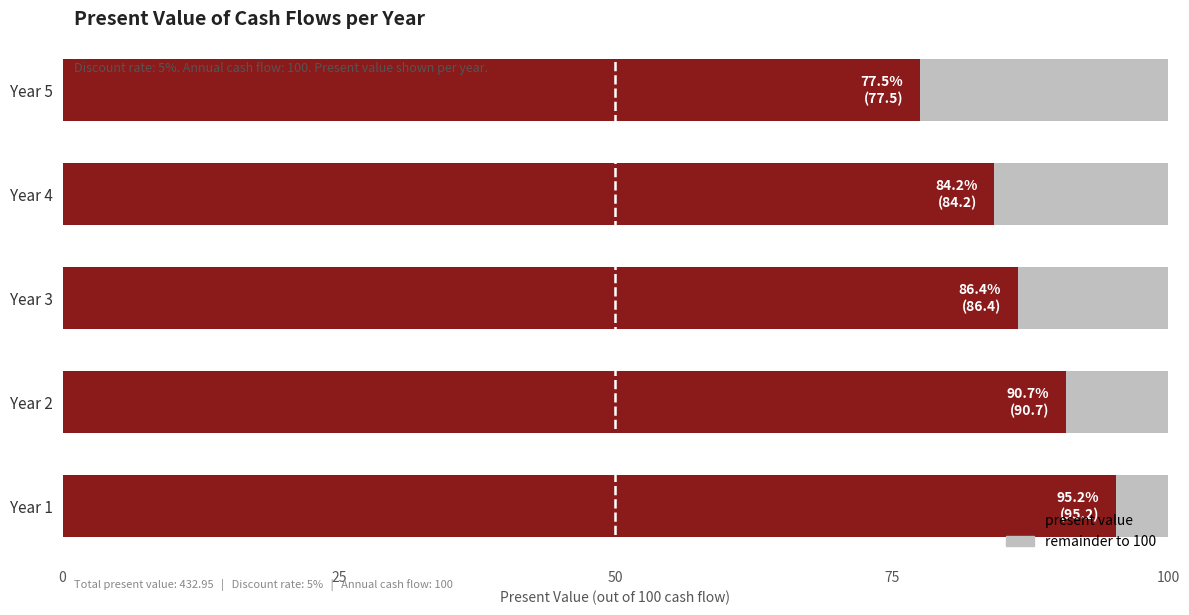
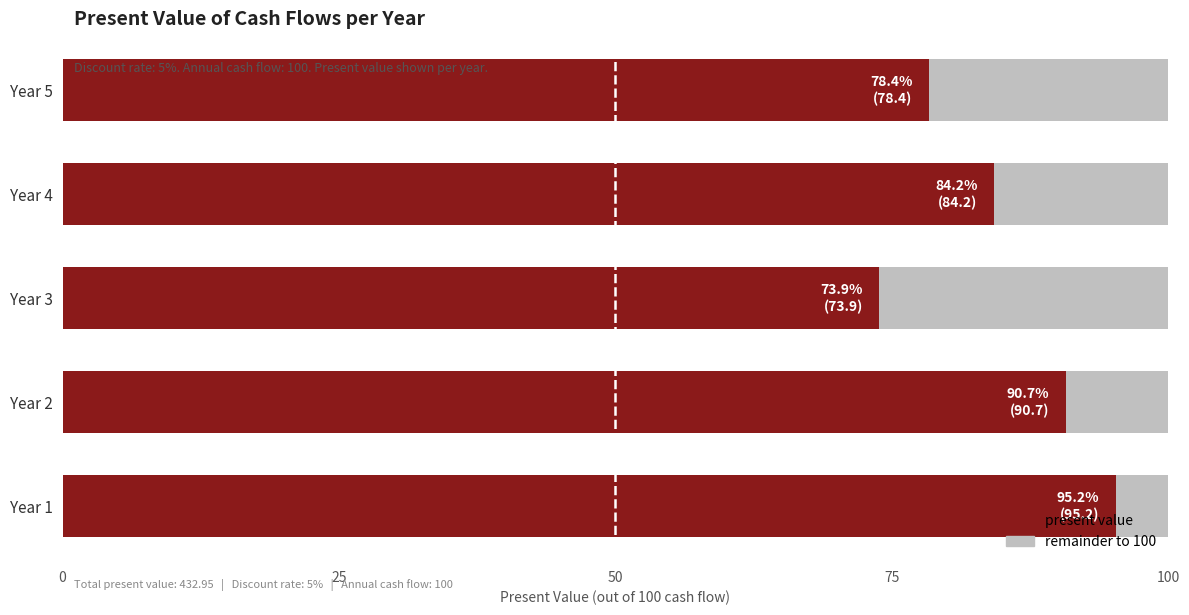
  {
    "present value": {
-     "Year 5": "77.5% (77.5)",
-     "Year 3": "86.4% (86.4)"
+     "Year 5": "78.4% (78.4)",
+     "Year 3": "73.9% (73.9)"
    }
  }
